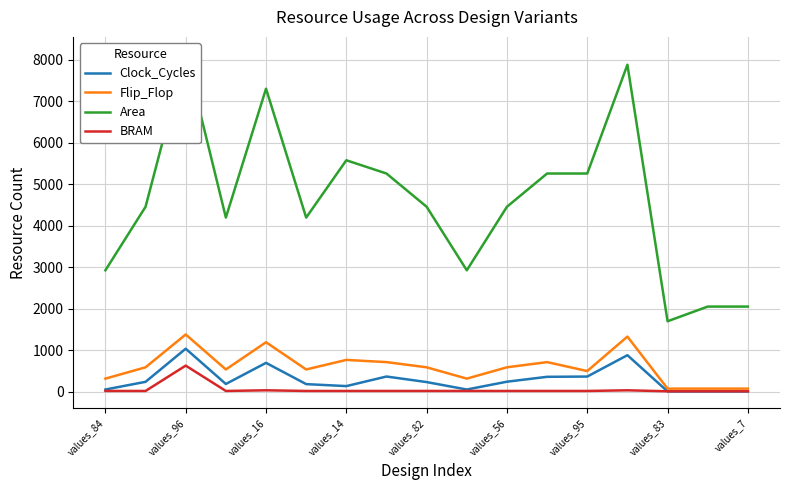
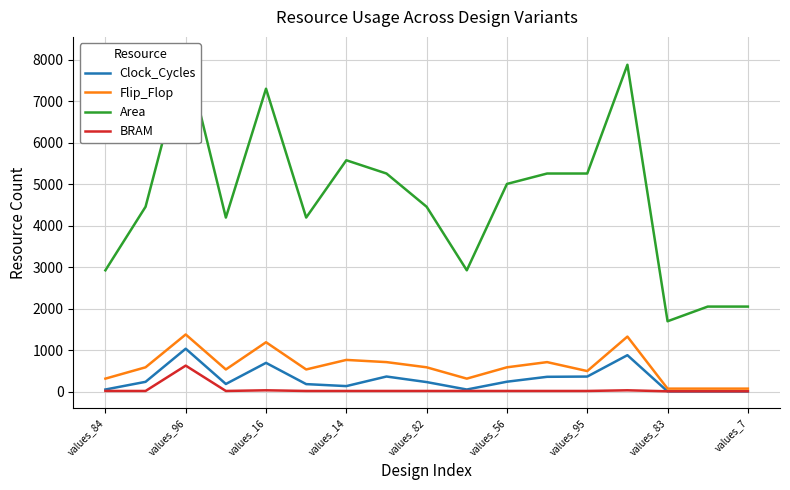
  {
    "Clock_Cycles": {
      "values_96": 1000,
      "values_16": 700,
      "values_14": 100,
      "values_82": 200,
      "values_56": 200,
      "values_95": 400
    },
    "Flip_Flop": {
      "values_84": 300,
      "values_96": 1400,
      "values_16": 1200,
      "values_14": 800,
      "values_82": 600,
      "values_56": 600,
      "values_95": 500,
      "values_83": 100,
      "values_7": 100
    },
    "Area": {
      "values_84": 2900,
      "values_16": 7300,
      "values_14": 5600,
      "values_82": 4500,
-     "values_56": 4500,
+     "values_56": 5000,
      "values_95": 5300,
      "values_83": 1700,
      "values_7": 2000
    },
    "BRAM": {
      "values_96": 600,
      "values_16": 0,
      "values_14": 0,
      "values_82": 0,
      "values_56": 0,
      "values_95": 0
    }
  }
